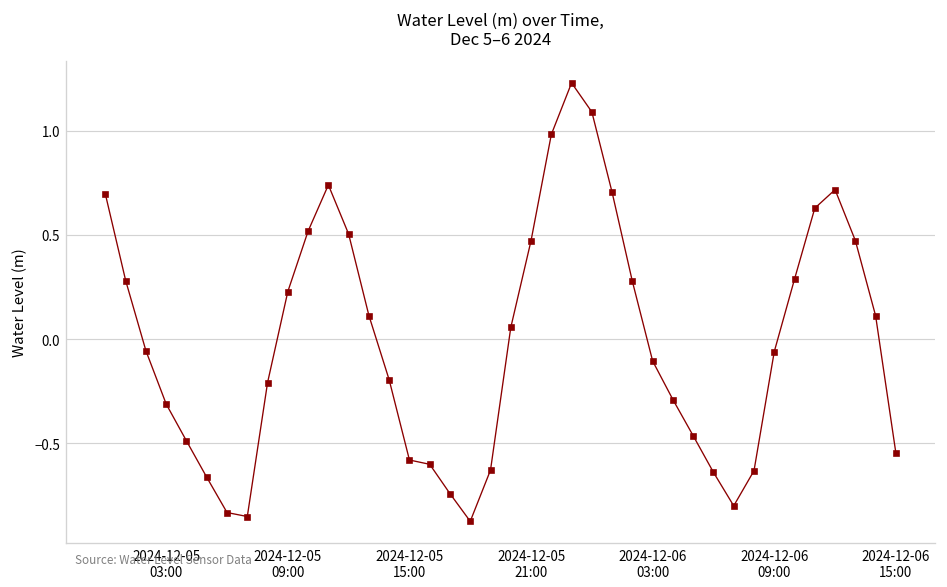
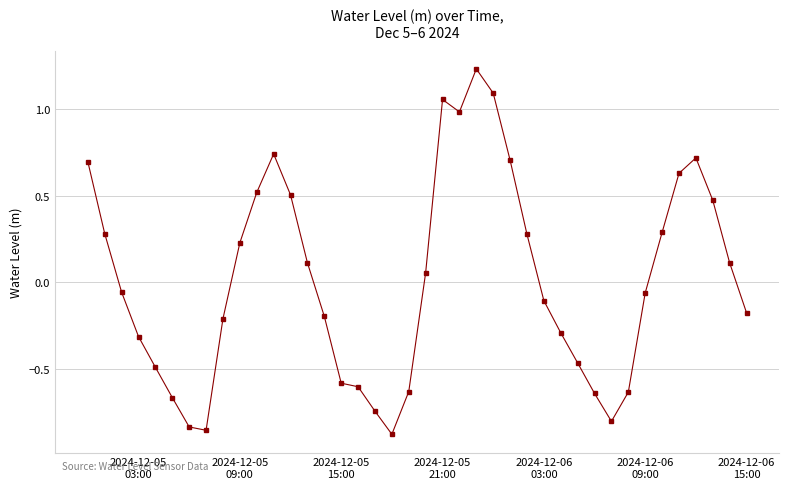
  {
    "2024-12-05 03:00": -0.31,
    "2024-12-05 09:00": 0.23,
    "2024-12-05 15:00": -0.58,
-   "2024-12-05 21:00": 0.47,
+   "2024-12-05 21:00": 1.05,
    "2024-12-06 03:00": -0.11,
    "2024-12-06 09:00": -0.06,
-   "2024-12-06 15:00": -0.55
+   "2024-12-06 15:00": -0.17
  }
